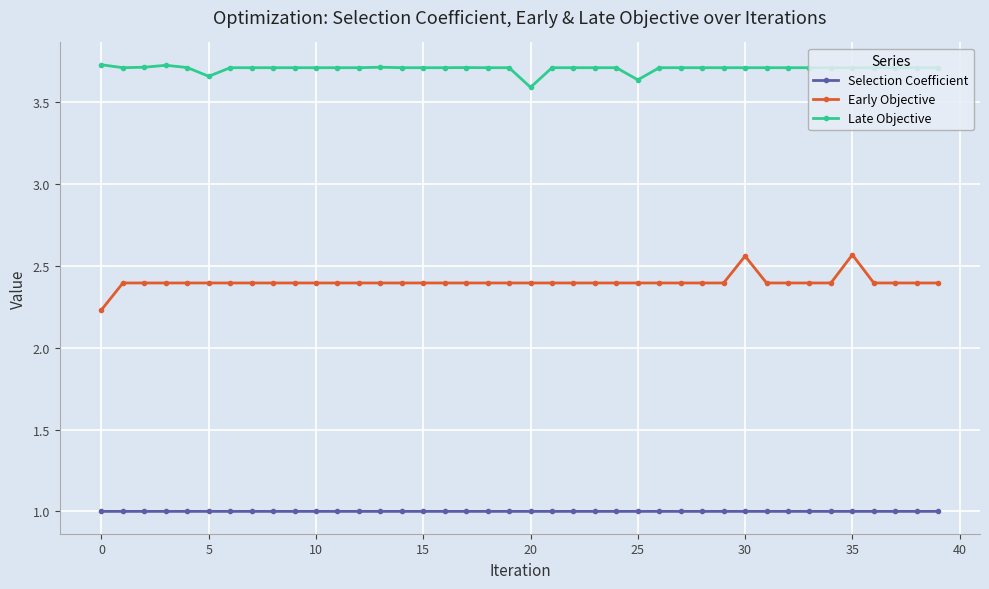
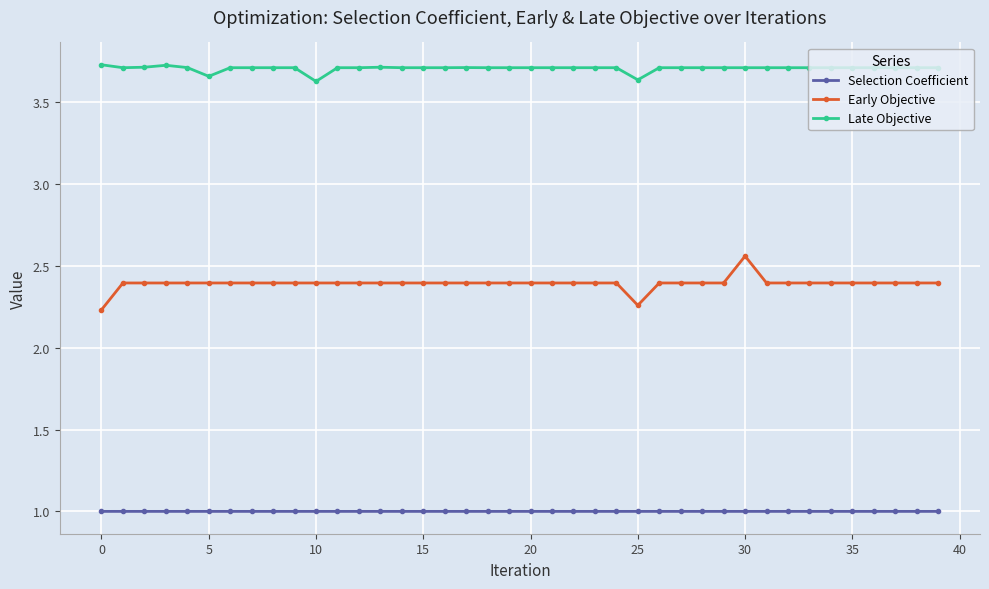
  {
    "Selection Coefficient": {
      "0": 1.00,
      "5": 1.00,
      "10": 1.00,
      "15": 1.00,
      "20": 1.00,
      "25": 1.00,
      "30": 1.00,
      "35": 1.00
    },
    "Early Objective": {
      "0": 2.23,
      "5": 2.40,
      "10": 2.40,
      "15": 2.40,
      "20": 2.40,
-     "25": 2.40,
+     "25": 2.26,
      "30": 2.56,
-     "35": 2.57
+     "35": 2.40
    },
    "Late Objective": {
      "0": 3.73,
      "5": 3.66,
-     "10": 3.71,
+     "10": 3.63,
      "15": 3.71,
-     "20": 3.59,
+     "20": 3.71,
      "25": 3.64,
      "30": 3.71
    }
  }
